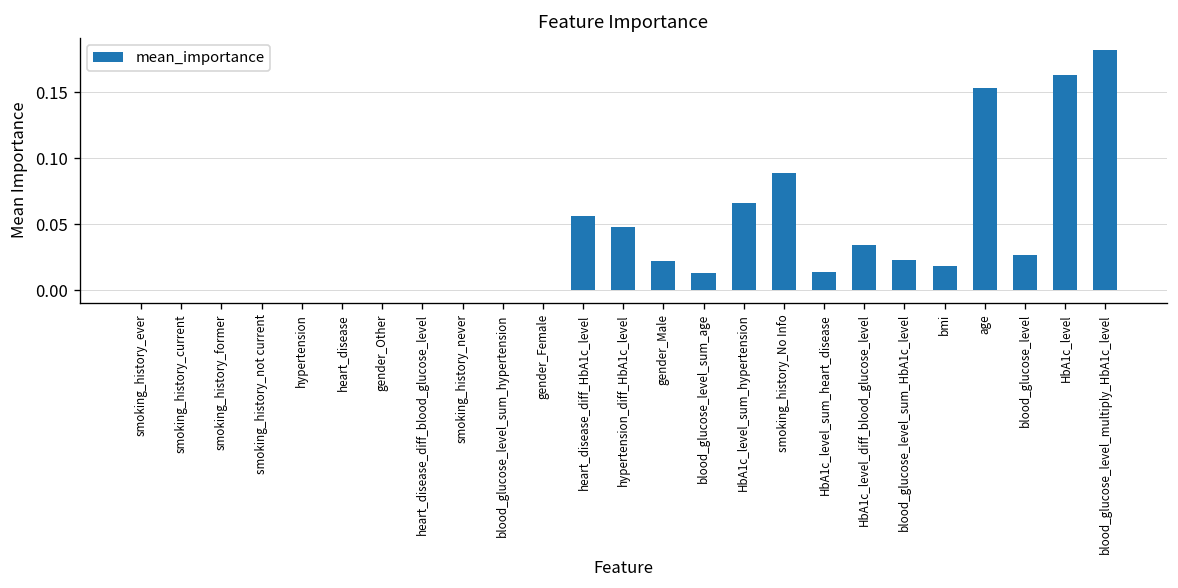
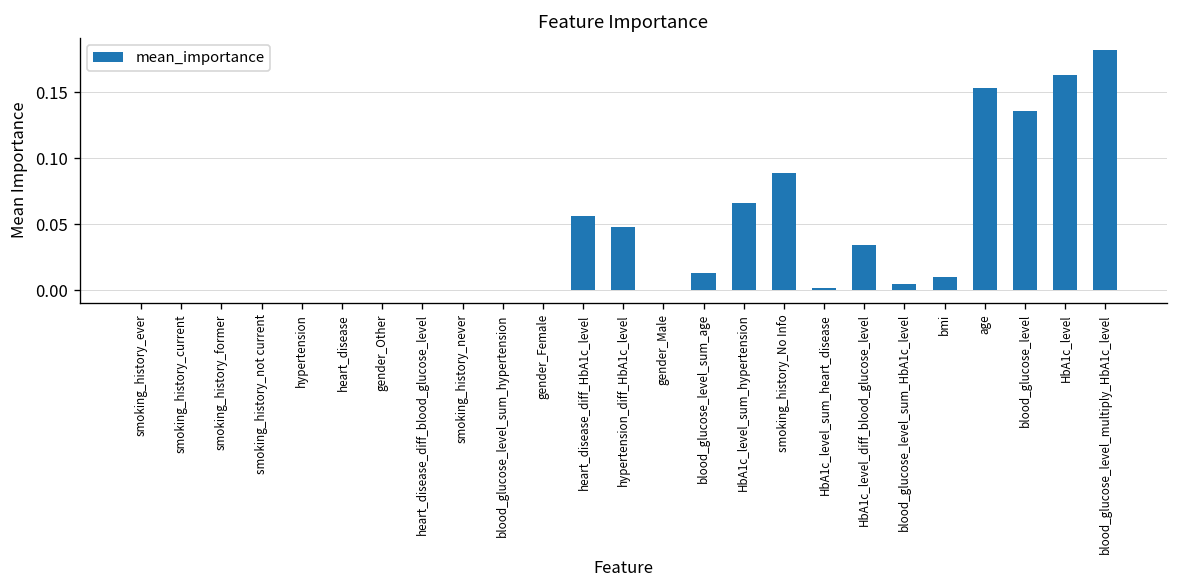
  {
    "hypertension": 0.000,
    "heart_disease": 0.000,
    "gender_Other": 0.000,
    "heart_disease_diff_HbA1c_level": 0.057,
    "hypertension_diff_HbA1c_level": 0.048,
-   "gender_Male": 0.022,
+   "gender_Male": 0.000,
    "blood_glucose_level_sum_age": 0.013,
    "HbA1c_level_sum_hypertension": 0.066,
    "smoking_history_No Info": 0.089,
-   "HbA1c_level_sum_heart_disease": 0.014,
+   "HbA1c_level_sum_heart_disease": 0.002,
    "HbA1c_level_diff_blood_glucose_level": 0.035,
-   "blood_glucose_level_sum_HbA1c_level": 0.023,
-   "bmi": 0.019,
+   "blood_glucose_level_sum_HbA1c_level": 0.005,
+   "bmi": 0.010,
    "age": 0.153,
-   "blood_glucose_level": 0.027,
+   "blood_glucose_level": 0.136,
    "HbA1c_level": 0.163,
    "blood_glucose_level_multiply_HbA1c_level": 0.182
  }
